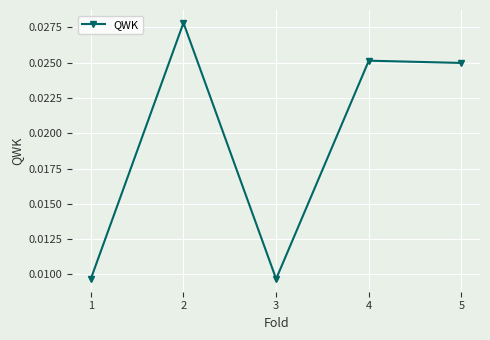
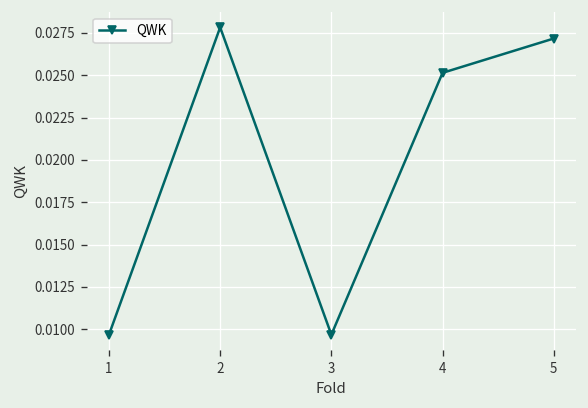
  {
    "1": 0.0097,
    "2": 0.0278,
    "3": 0.0097,
    "4": 0.0251,
-   "5": 0.0250
+   "5": 0.0272
  }
